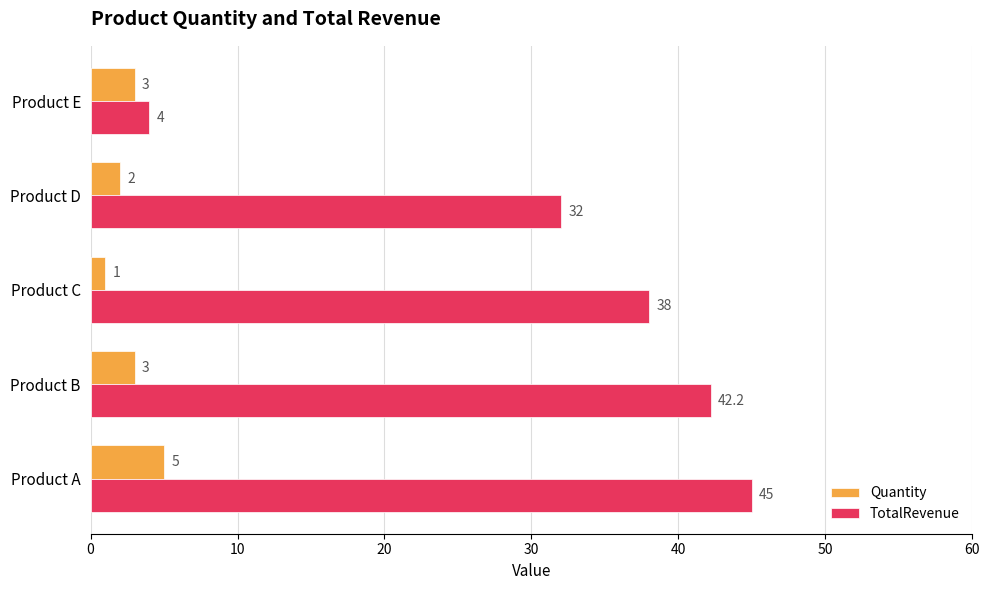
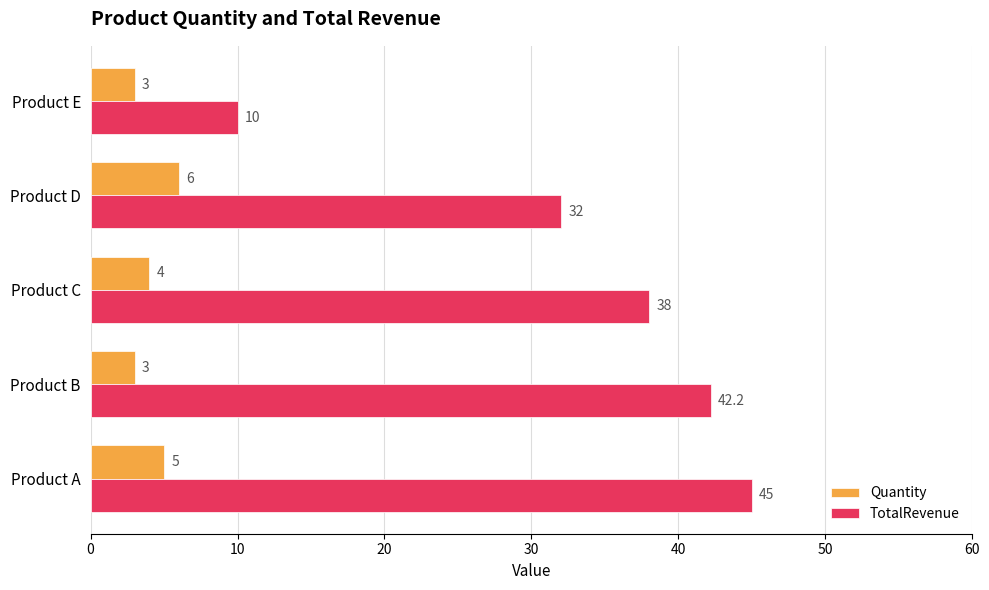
  {
    "Quantity": {
      "Product E": 3,
-     "Product D": 2,
-     "Product C": 1,
+     "Product D": 6,
+     "Product C": 4,
      "Product B": 3,
      "Product A": 5
    },
    "TotalRevenue": {
-     "Product E": 4,
+     "Product E": 10,
      "Product D": 32,
      "Product C": 38,
      "Product B": 42.2,
      "Product A": 45
    }
  }
